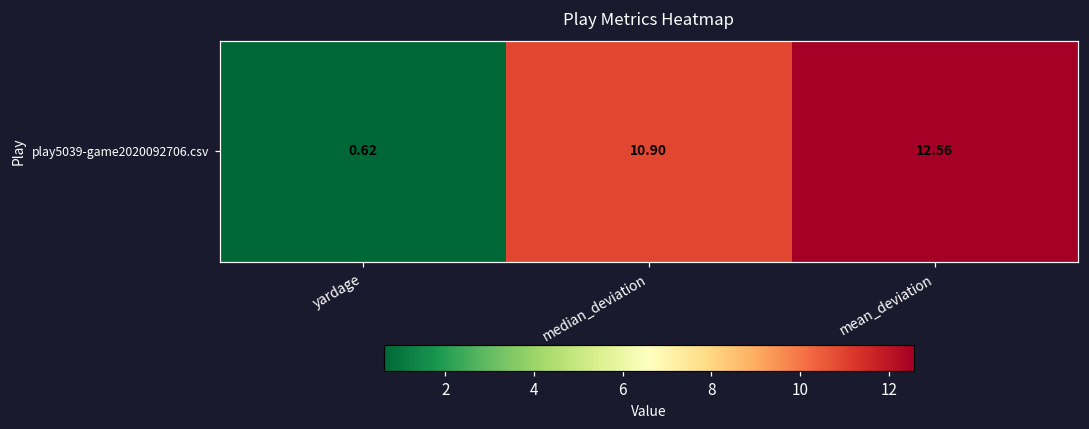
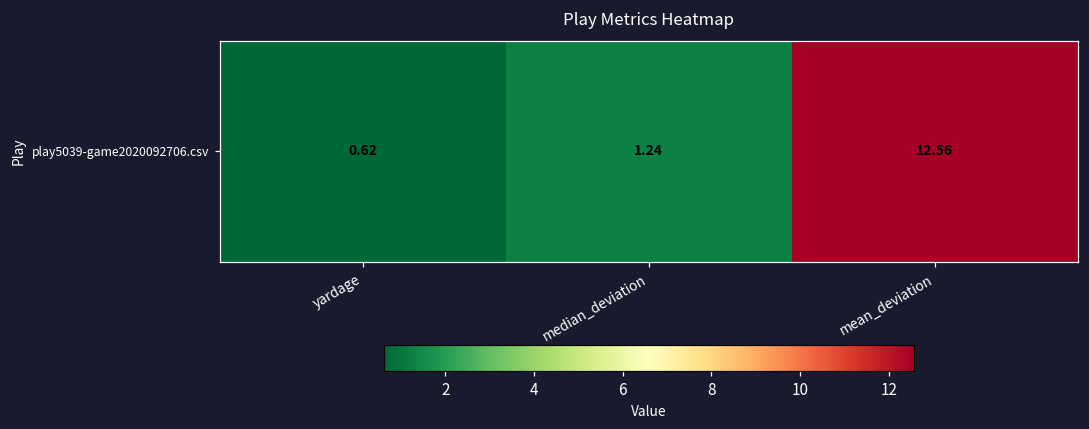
  {
    "play5039-game2020092706.csv": {
      "yardage": 0.62,
-     "median_deviation": 10.90,
+     "median_deviation": 1.24,
      "mean_deviation": 12.56
    }
  }
